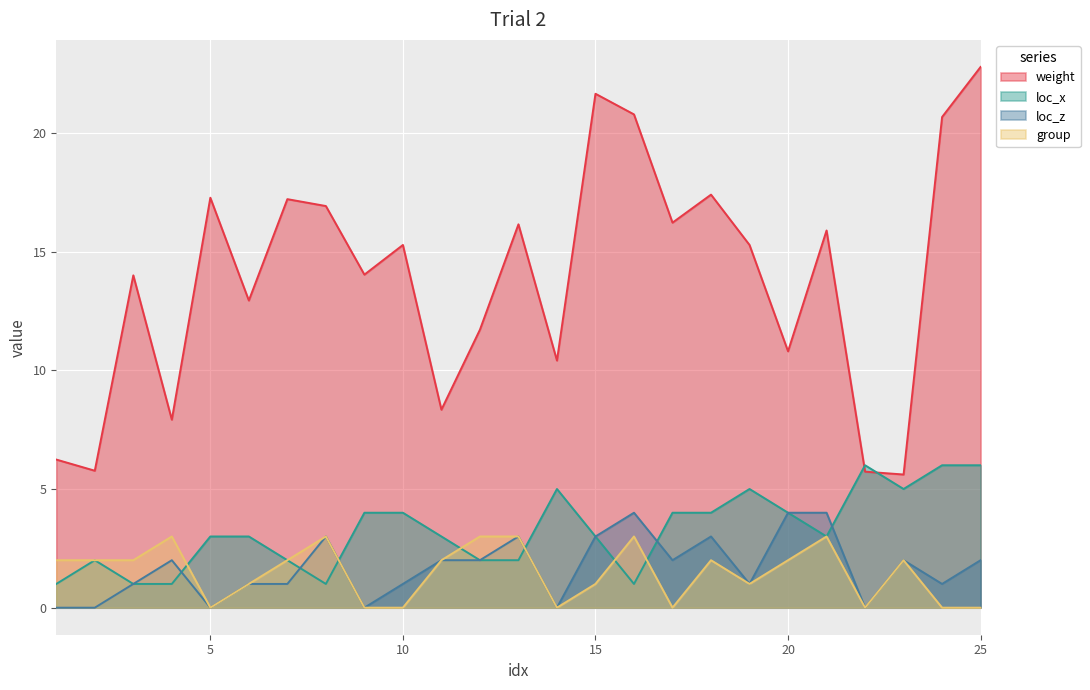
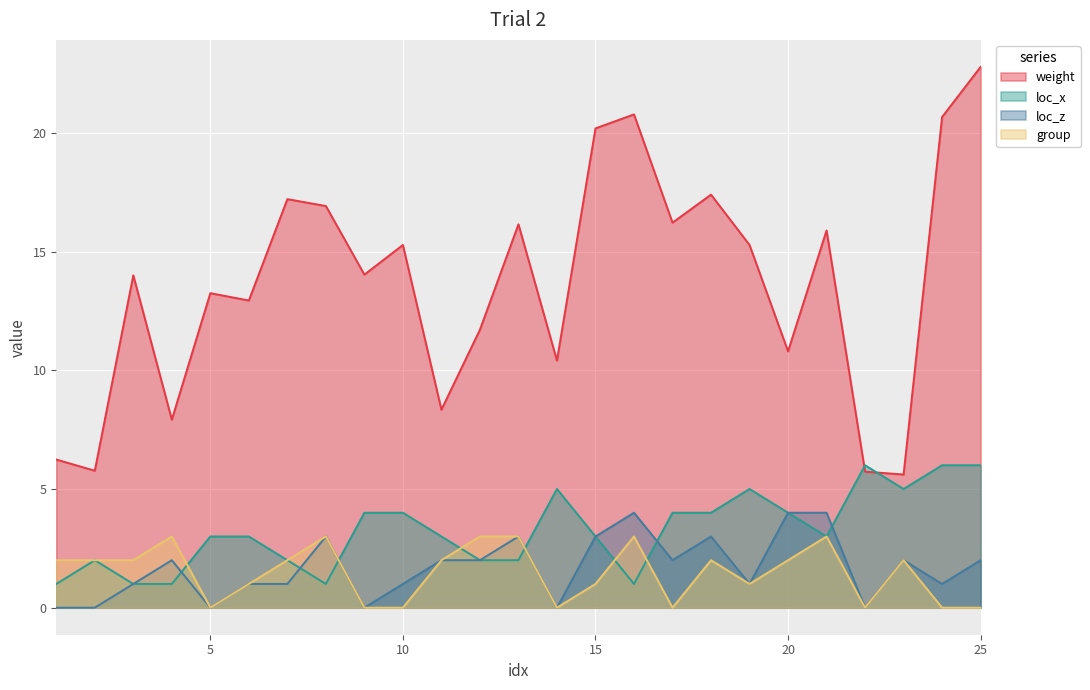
  {
    "weight": {
-     "5": 17.3,
+     "5": 13.3,
      "10": 15.3,
-     "15": 21.7,
+     "15": 20.2,
      "20": 10.8,
      "25": 22.8
    },
    "group": {
      "10": 0.0,
      "15": 1.0,
      "20": 2.0,
      "25": 0.0
    }
  }
